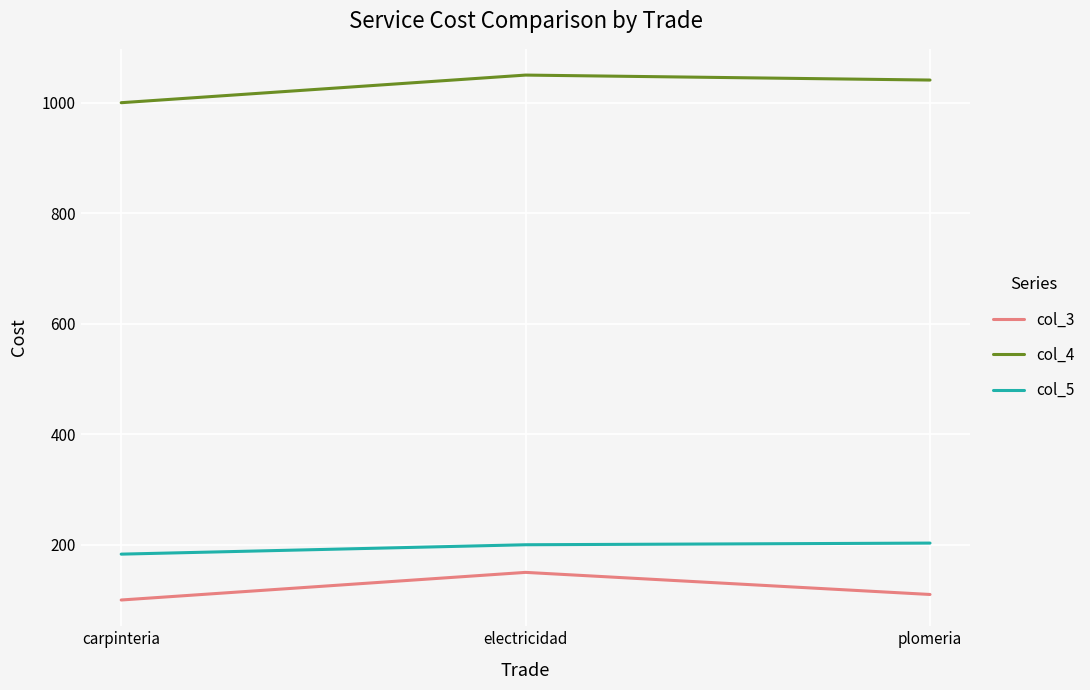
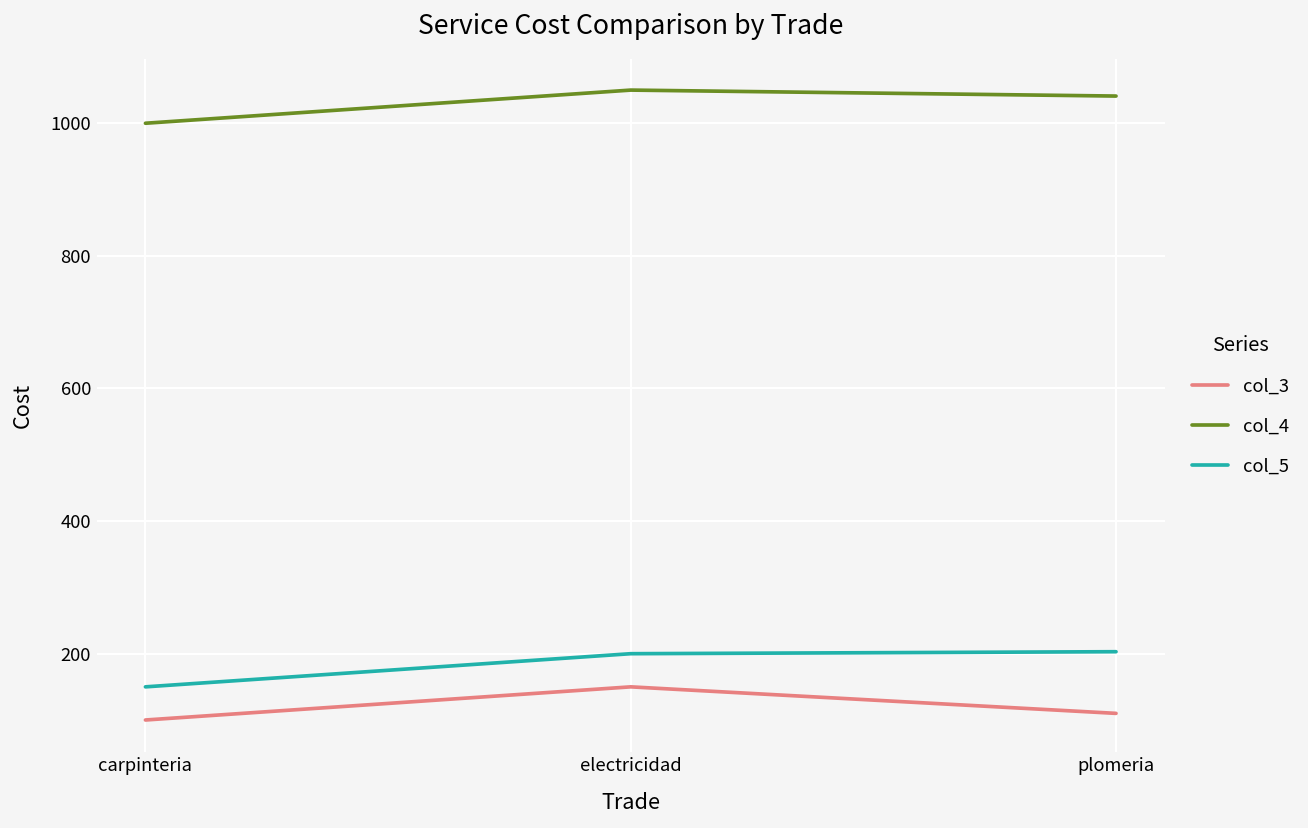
  {
    "col_3": {
      "carpinteria": 100,
      "electricidad": 150,
      "plomeria": 110
    },
    "col_4": {
      "carpinteria": 1000,
      "electricidad": 1050,
      "plomeria": 1040
    },
    "col_5": {
-     "carpinteria": 180,
+     "carpinteria": 150,
      "electricidad": 200,
      "plomeria": 200
    }
  }
